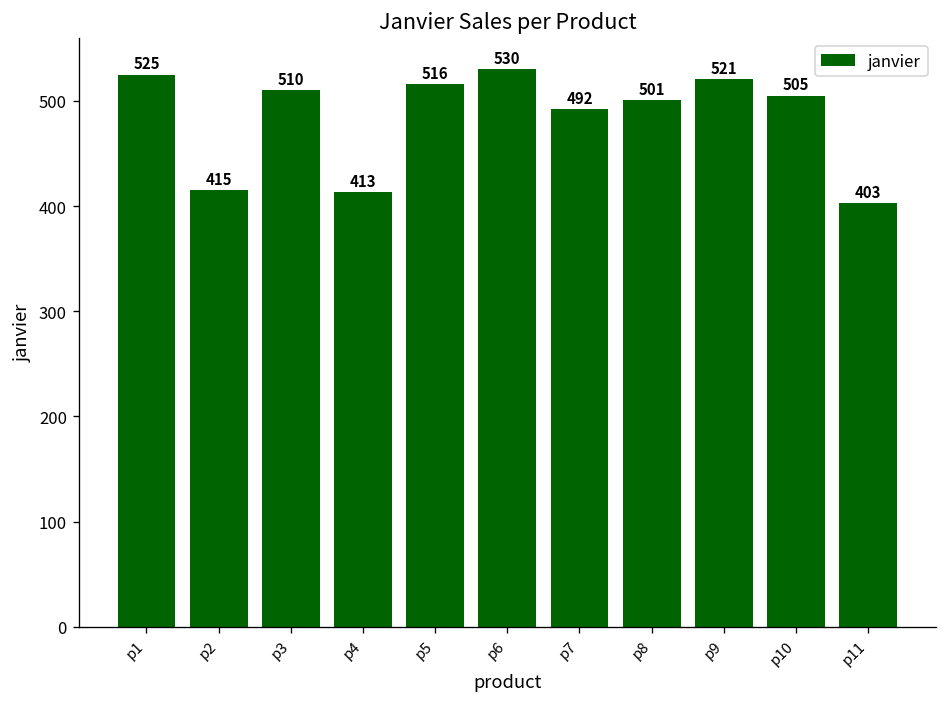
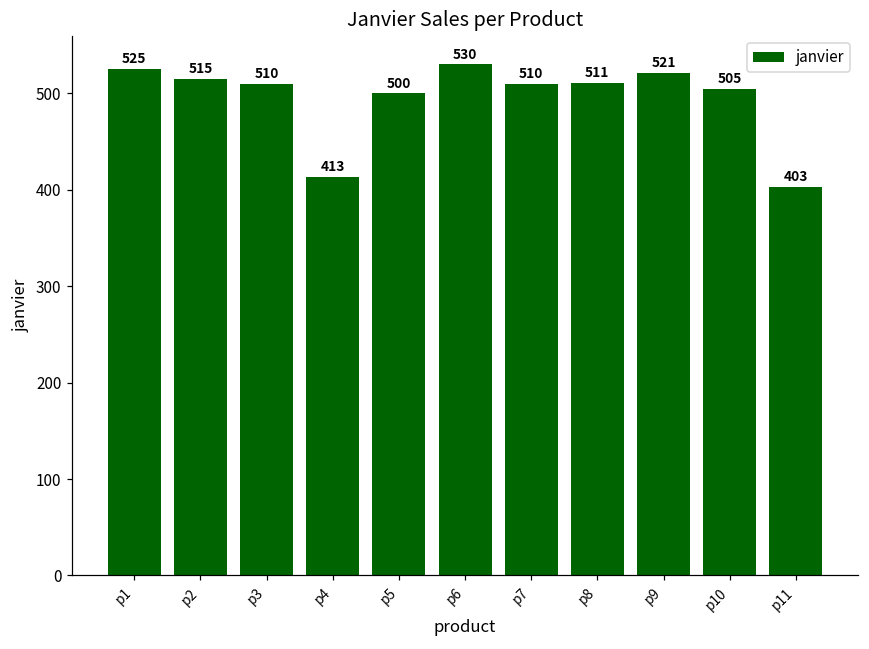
  {
    "p1": 525,
-   "p2": 415,
+   "p2": 515,
    "p3": 510,
    "p4": 413,
-   "p5": 516,
+   "p5": 500,
    "p6": 530,
-   "p7": 492,
-   "p8": 501,
+   "p7": 510,
+   "p8": 511,
    "p9": 521,
    "p10": 505,
    "p11": 403
  }
